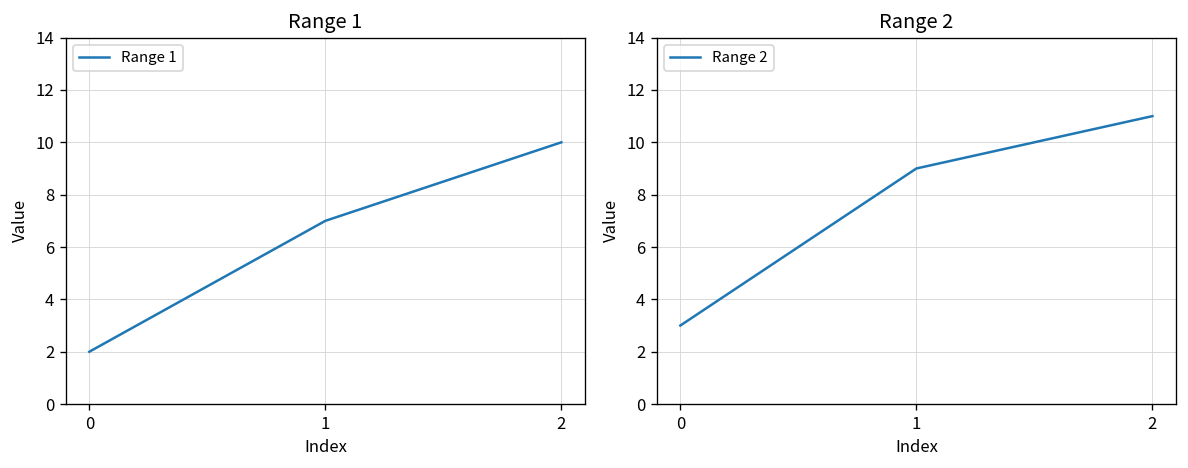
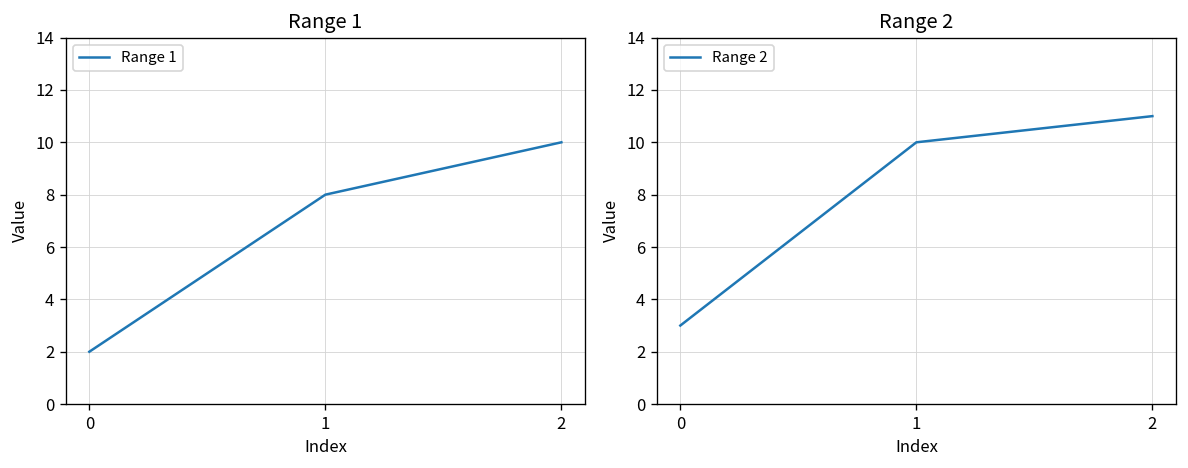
  {
    "Range 1": {
      "0": 2,
-     "1": 7,
+     "1": 8,
      "2": 10
    },
    "Range 2": {
      "0": 3,
-     "1": 9,
+     "1": 10,
      "2": 11
    }
  }
